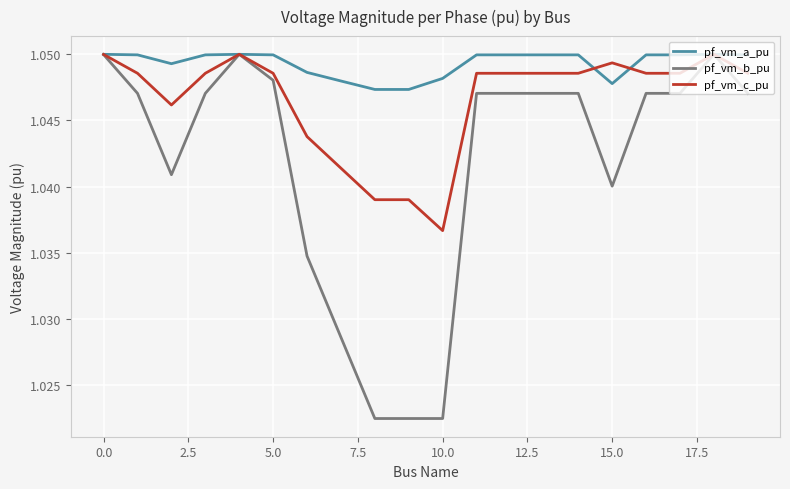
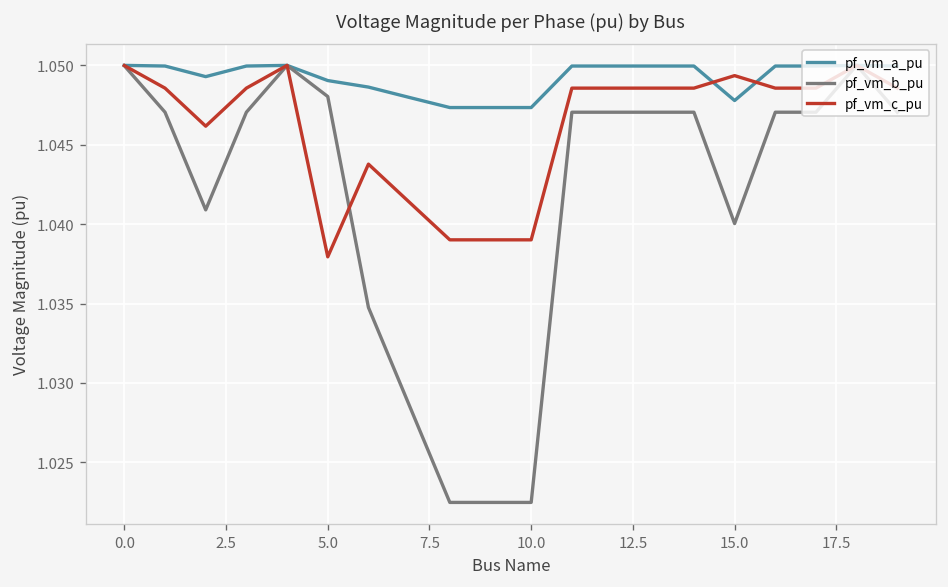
  {
    "pf_vm_a_pu": {
-     "5.0": 1.0500,
-     "10.0": 1.0482,
+     "5.0": 1.0490,
+     "10.0": 1.0473,
      "15.0": 1.0478
    },
    "pf_vm_b_pu": {
      "5.0": 1.0480,
      "10.0": 1.0225,
      "15.0": 1.0400
    },
    "pf_vm_c_pu": {
-     "5.0": 1.0486,
-     "10.0": 1.0367,
+     "5.0": 1.0379,
+     "10.0": 1.0390,
      "15.0": 1.0494
    }
  }
